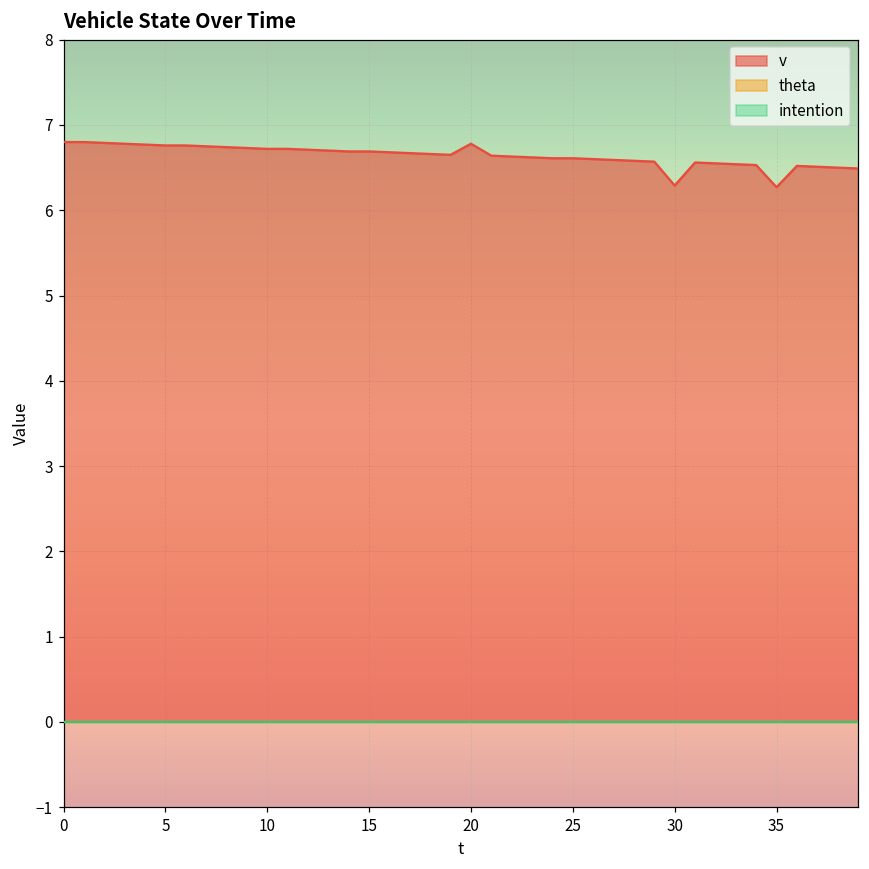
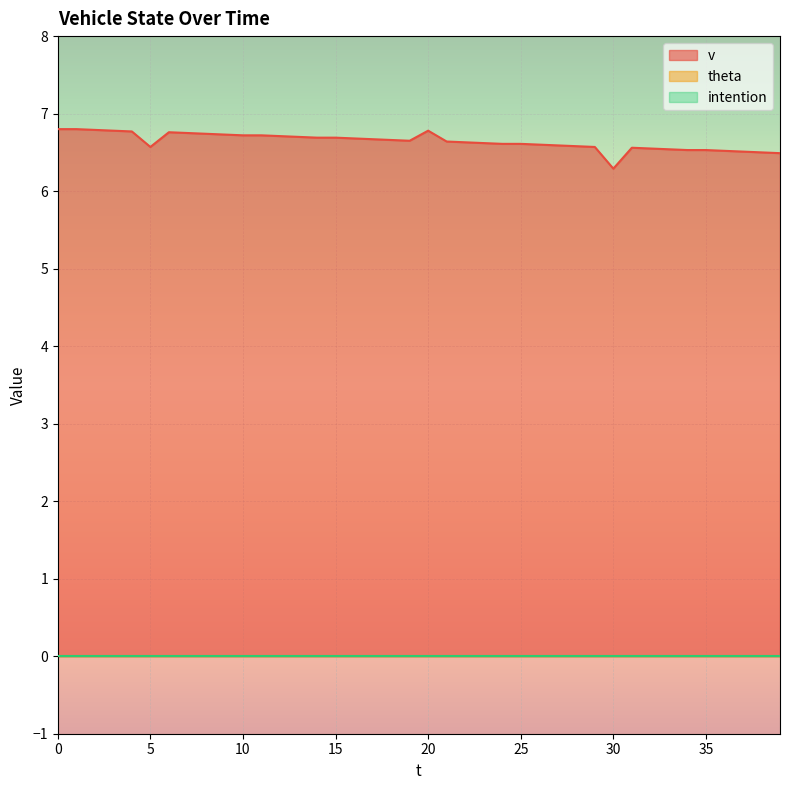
  {
    "v": {
      "0": 6.8,
-     "5": 6.8,
+     "5": 6.6,
      "10": 6.7,
      "15": 6.7,
      "20": 6.8,
      "25": 6.6,
      "30": 6.3,
-     "35": 6.3
+     "35": 6.5
    },
    "intention": {
      "0": 0.0,
      "5": 0.0,
      "10": 0.0,
      "15": 0.0,
      "20": 0.0,
      "25": 0.0,
      "30": 0.0,
      "35": 0.0
    }
  }
